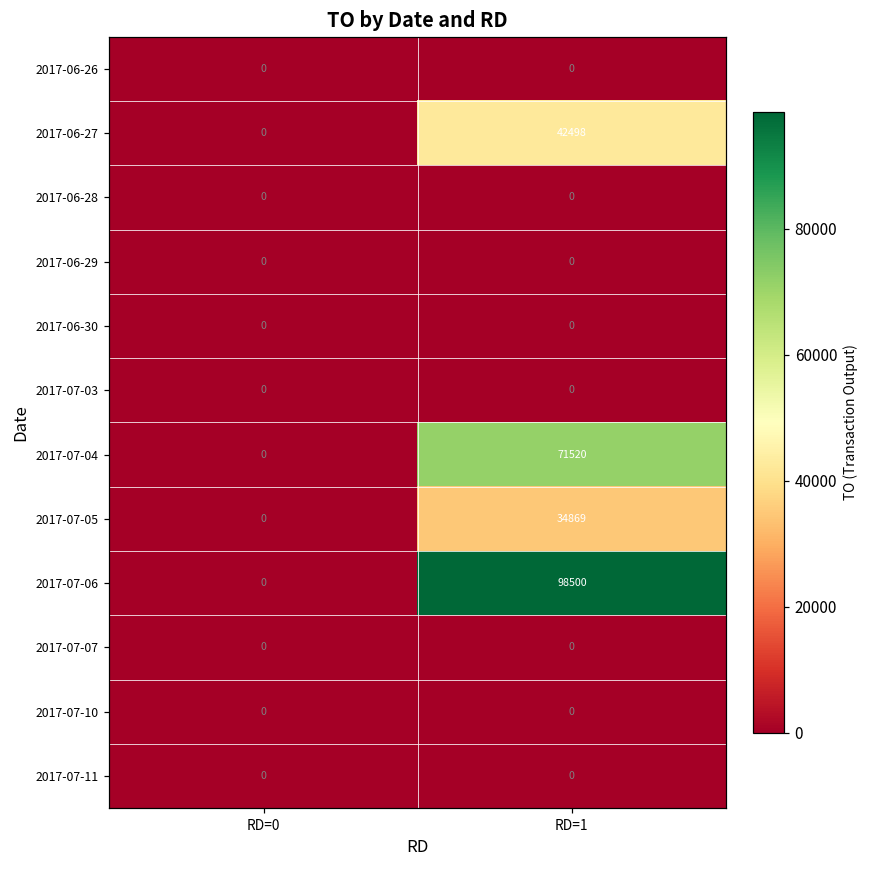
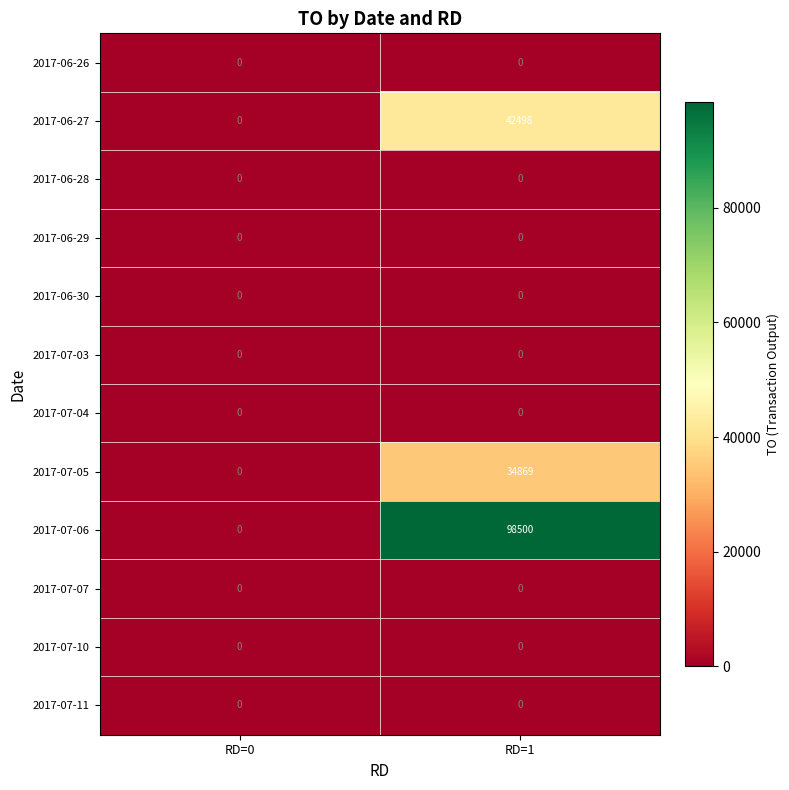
  {
    "2017-06-26": {
      "RD=0": 0,
      "RD=1": 0
    },
    "2017-06-27": {
      "RD=0": 0,
      "RD=1": 42498
    },
    "2017-06-28": {
      "RD=0": 0,
      "RD=1": 0
    },
    "2017-06-29": {
      "RD=0": 0,
      "RD=1": 0
    },
    "2017-06-30": {
      "RD=0": 0,
      "RD=1": 0
    },
    "2017-07-03": {
      "RD=0": 0,
      "RD=1": 0
    },
    "2017-07-04": {
      "RD=0": 0,
-     "RD=1": 71520
+     "RD=1": 0
    },
    "2017-07-05": {
      "RD=0": 0,
      "RD=1": 34869
    },
    "2017-07-06": {
      "RD=0": 0,
      "RD=1": 98500
    },
    "2017-07-07": {
      "RD=0": 0,
      "RD=1": 0
    },
    "2017-07-10": {
      "RD=0": 0,
      "RD=1": 0
    },
    "2017-07-11": {
      "RD=0": 0,
      "RD=1": 0
    }
  }
